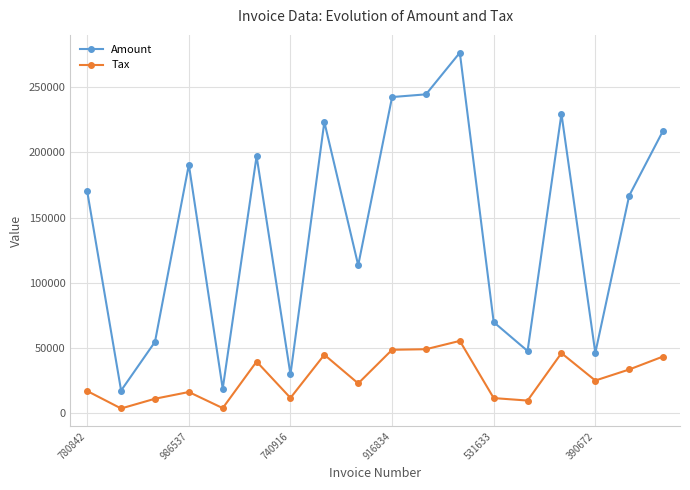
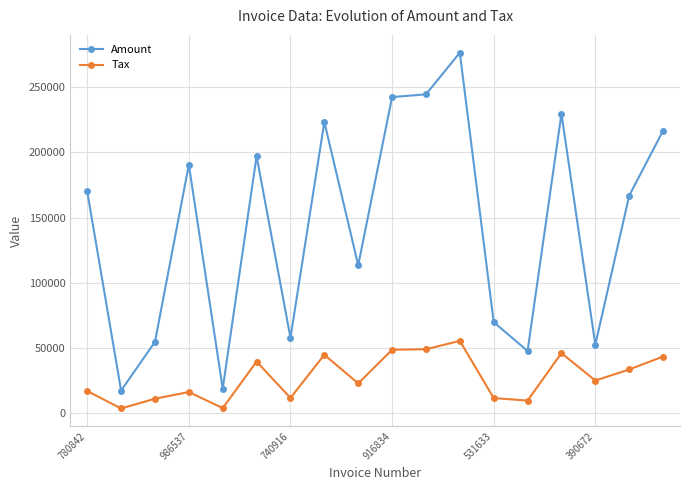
  {
    "Amount": {
      "780842": 170000,
      "986537": 191000,
-     "740916": 30000,
+     "740916": 58000,
      "916834": 242000,
      "531633": 70000,
-     "390672": 46000
+     "390672": 52000
    },
    "Tax": {
      "780842": 17000,
      "986537": 16000,
      "740916": 12000,
      "916834": 48000,
      "531633": 11000,
      "390672": 25000
    }
  }
